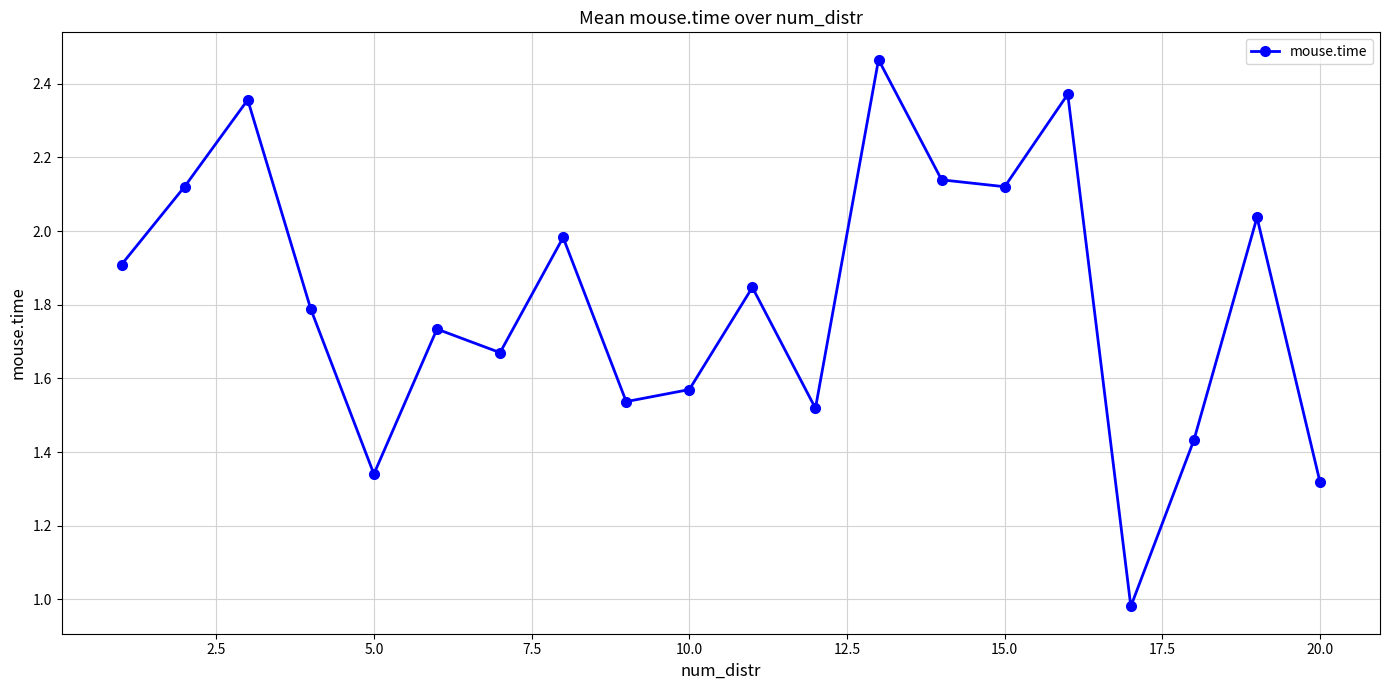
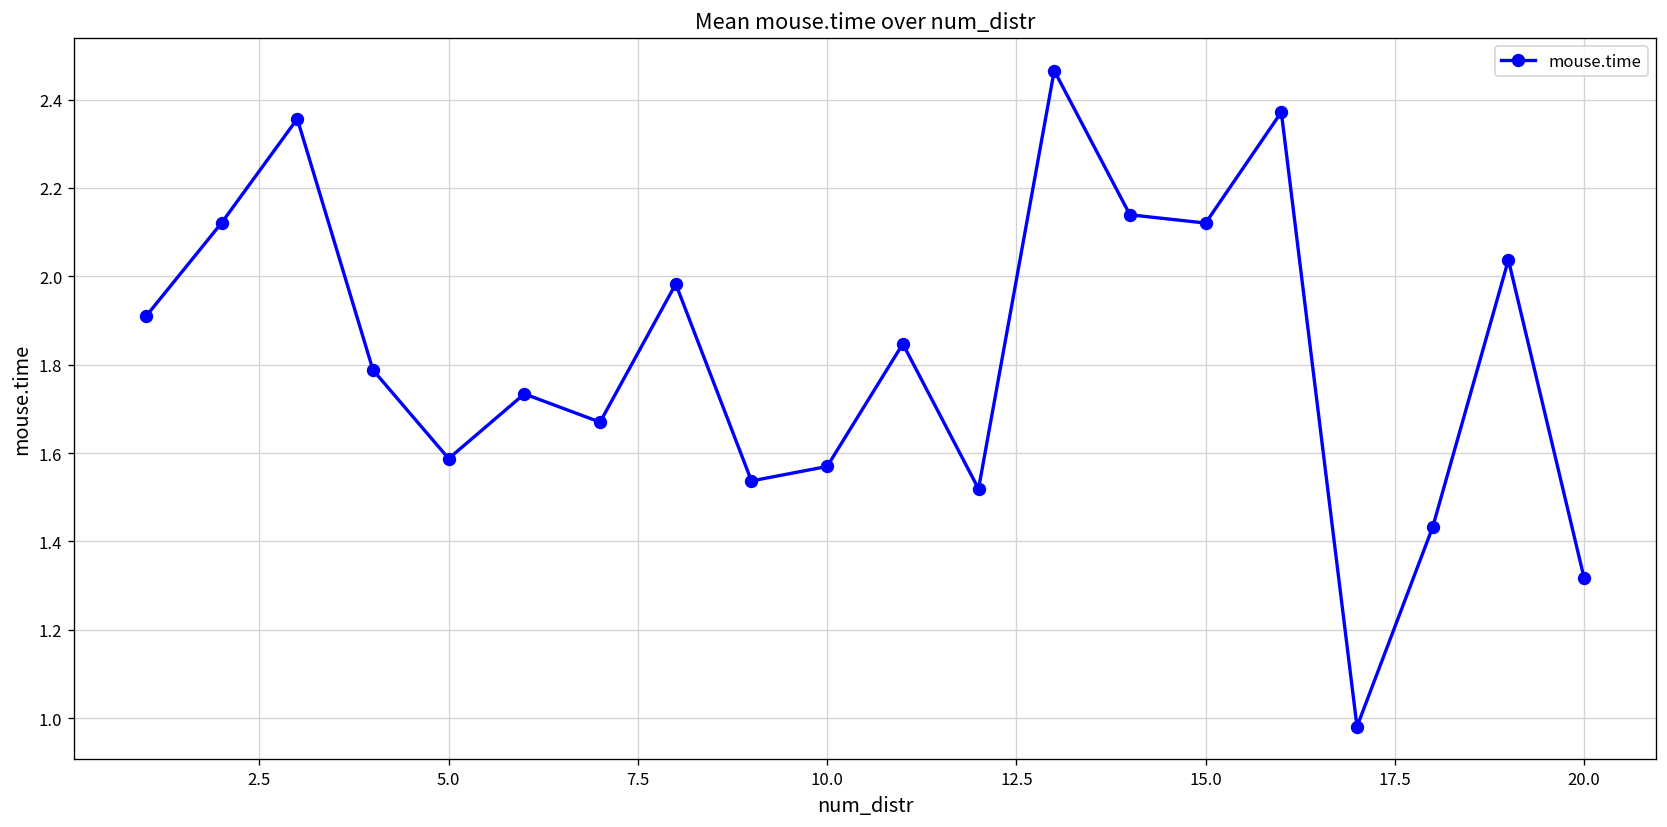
  {
-   "5.0": 1.34,
+   "5.0": 1.59,
    "10.0": 1.57,
    "15.0": 2.12,
    "20.0": 1.32
  }
